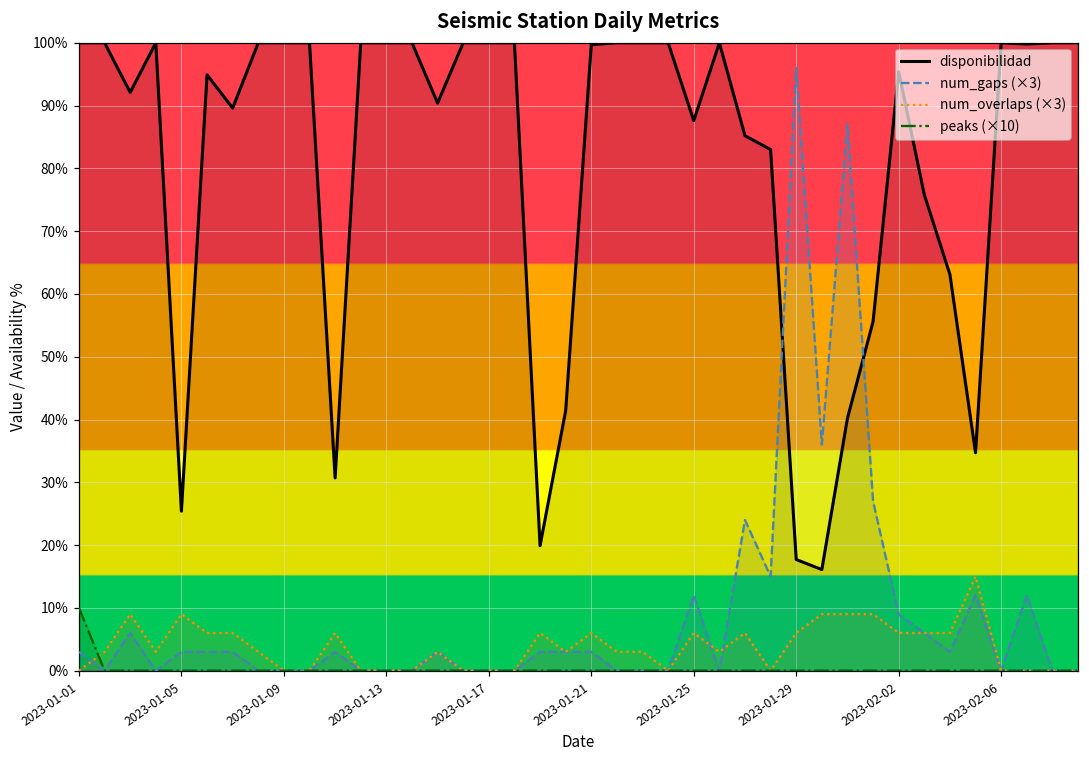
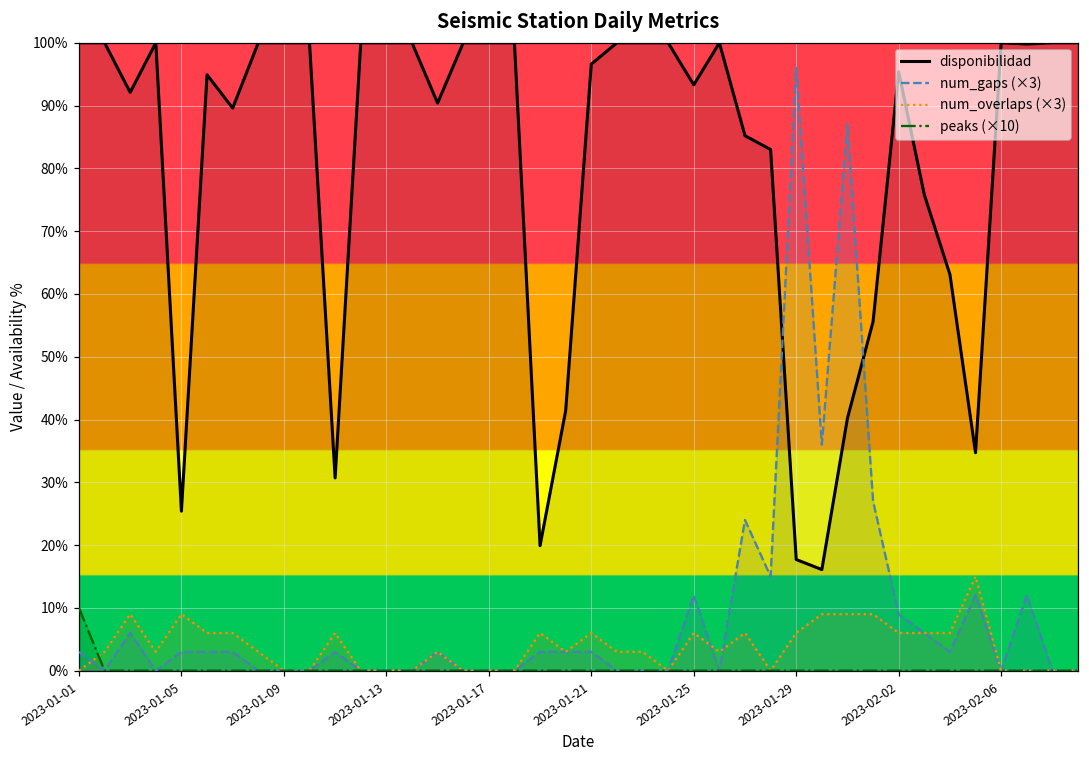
  {
    "disponibilidad": {
      "2023-01-01": "100%",
      "2023-01-05": "25%",
      "2023-01-09": "100%",
      "2023-01-13": "100%",
      "2023-01-17": "100%",
-     "2023-01-21": "100%",
-     "2023-01-25": "88%",
+     "2023-01-21": "97%",
+     "2023-01-25": "93%",
      "2023-01-29": "18%",
      "2023-02-06": "100%"
    },
    "num_gaps (×3)": {
      "2023-01-01": "3%",
      "2023-01-05": "3%",
      "2023-01-21": "3%",
      "2023-01-25": "12%",
      "2023-01-29": "96%",
      "2023-02-02": "9%"
    },
    "num_overlaps (×3)": {
      "2023-01-01": "0%",
      "2023-01-05": "9%",
      "2023-01-21": "6%",
      "2023-01-25": "6%",
      "2023-01-29": "6%",
      "2023-02-02": "6%"
    },
    "peaks (×10)": {
      "2023-01-01": "10%",
      "2023-01-05": "0%",
      "2023-01-21": "0%",
      "2023-01-25": "0%",
      "2023-01-29": "0%",
      "2023-02-02": "0%"
    }
  }
